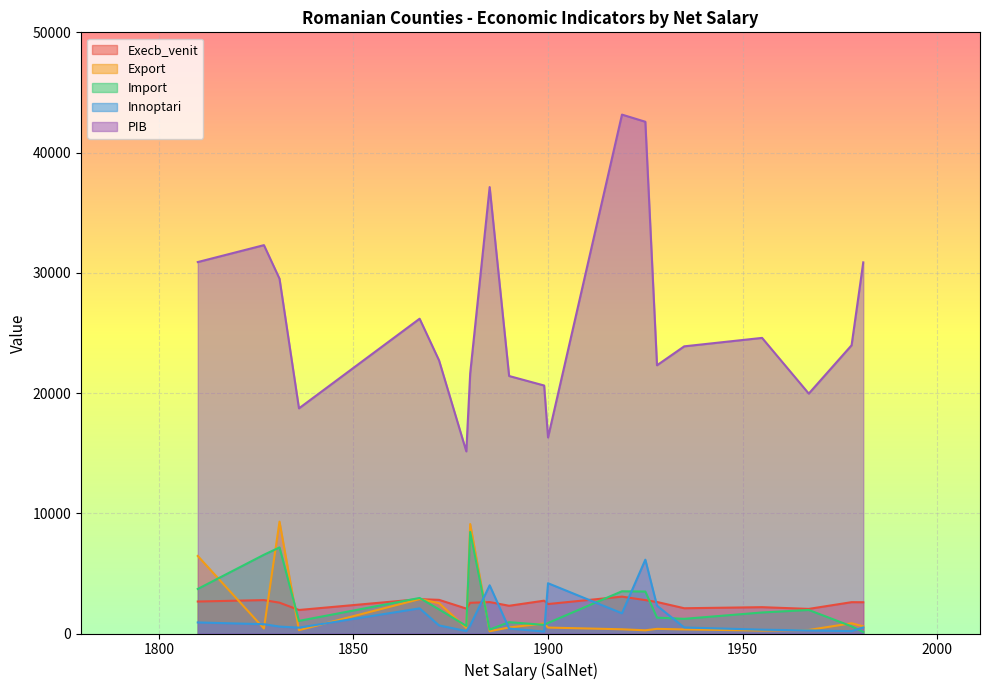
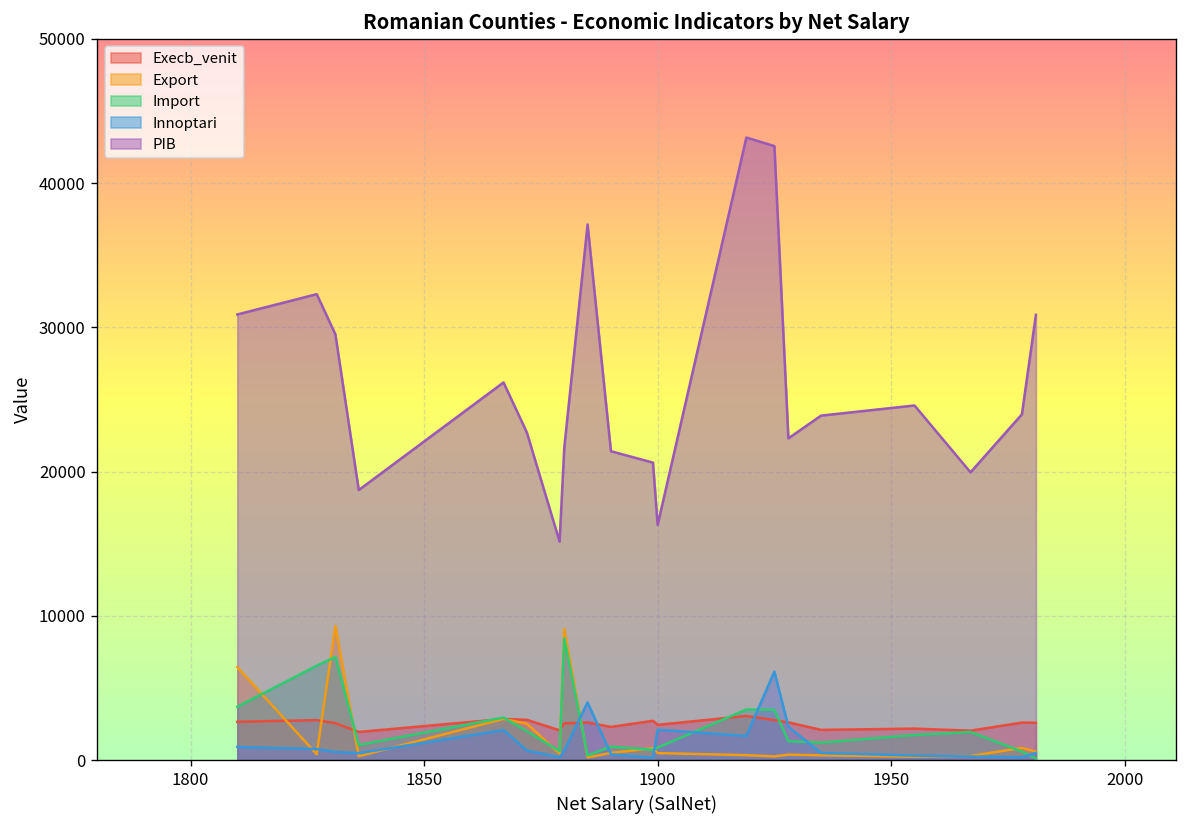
  {
    "Execb_venit": {
      "1900": 2500
    },
    "Export": {
      "1900": 500
    },
    "Import": {
      "1900": 900
    },
    "Innoptari": {
-     "1900": 4200
+     "1900": 2100
    },
    "PIB": {
      "1900": 16300
    }
  }
